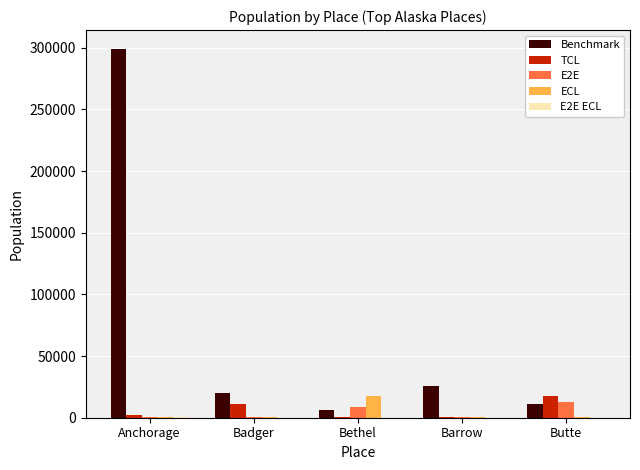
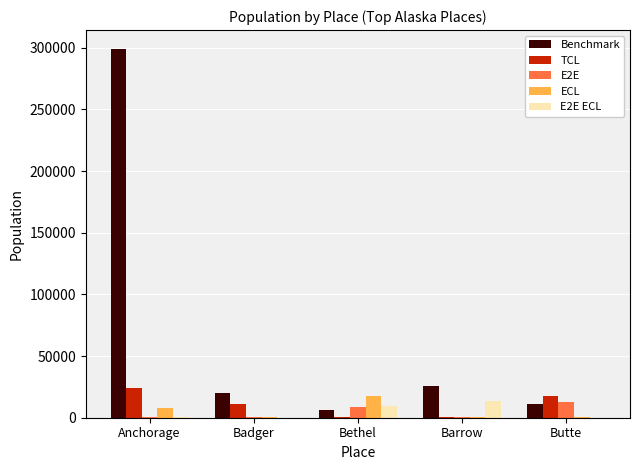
  {
    "Benchmark": {
      "Anchorage": 299000,
      "Badger": 20000,
      "Bethel": 6000,
      "Barrow": 26000,
      "Butte": 11000
    },
    "TCL": {
-     "Anchorage": 2000,
+     "Anchorage": 24000,
      "Badger": 11000,
      "Butte": 18000
    },
    "E2E": {
      "Bethel": 8000,
      "Butte": 13000
    },
    "ECL": {
-     "Anchorage": 0,
+     "Anchorage": 8000,
      "Bethel": 17000
    },
    "E2E ECL": {
-     "Bethel": 0,
-     "Barrow": 0
+     "Bethel": 10000,
+     "Barrow": 13000
    }
  }
